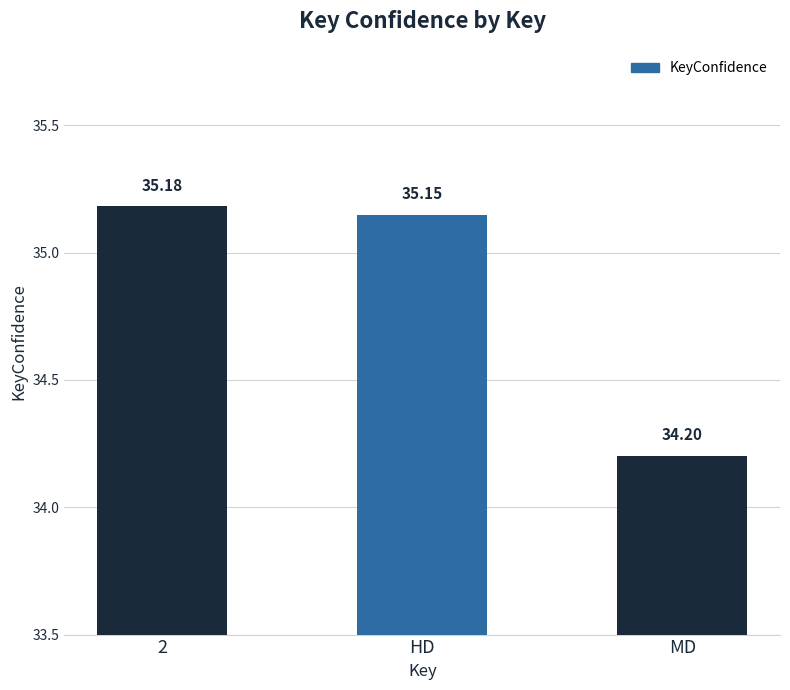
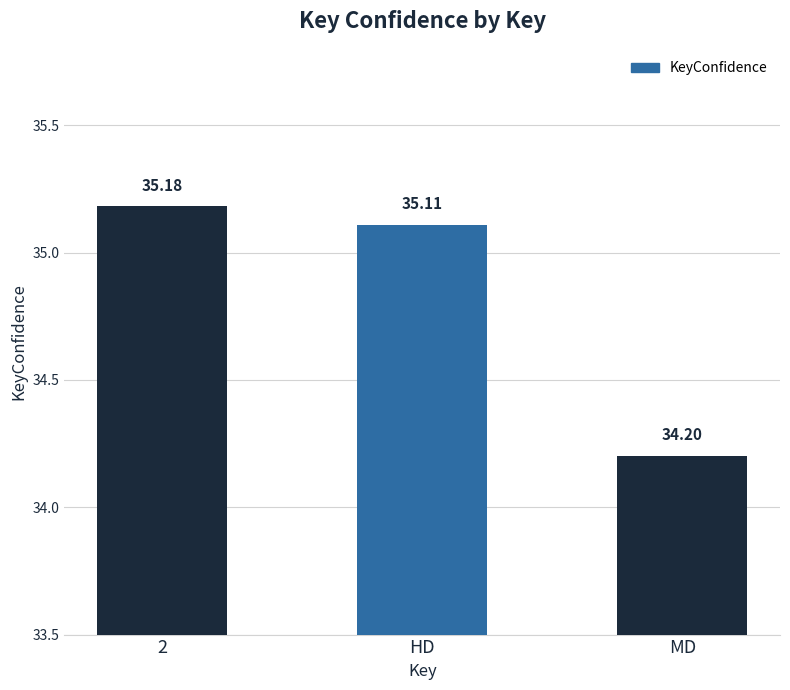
  {
    "2": 35.18,
-   "HD": 35.15,
+   "HD": 35.11,
    "MD": 34.20
  }
